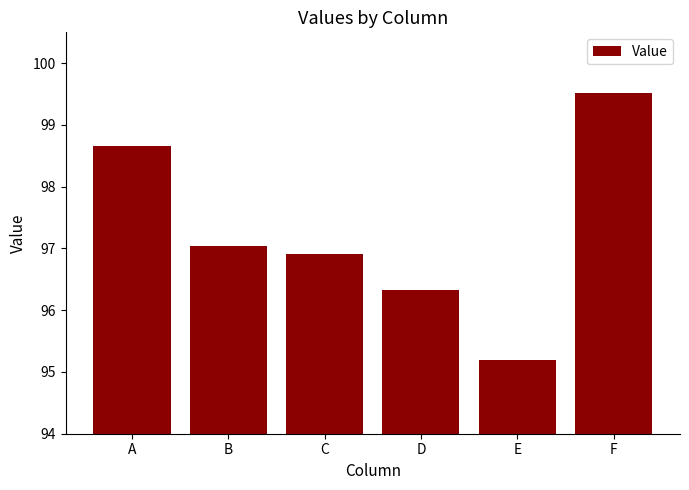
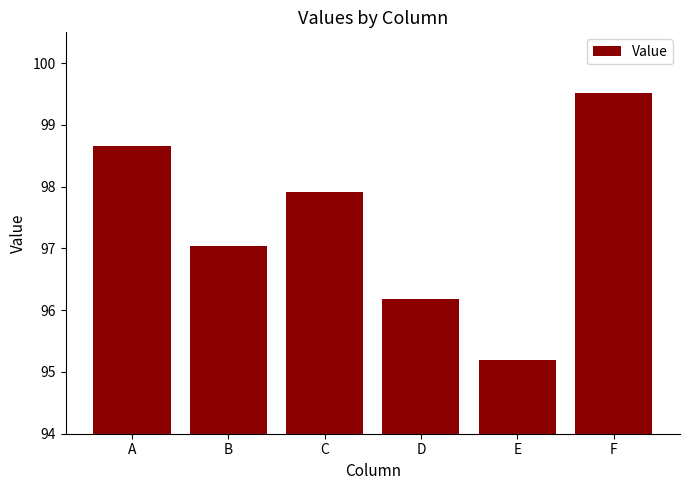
  {
    "A": 98.7,
    "B": 97.0,
-   "C": 96.9,
-   "D": 96.3,
+   "C": 97.9,
+   "D": 96.2,
    "E": 95.2,
    "F": 99.5
  }
